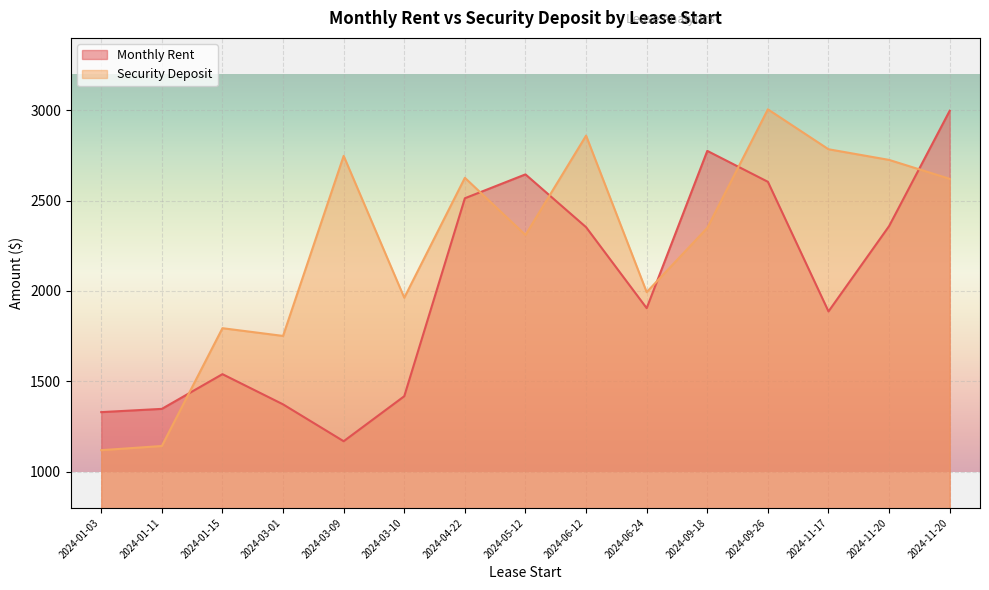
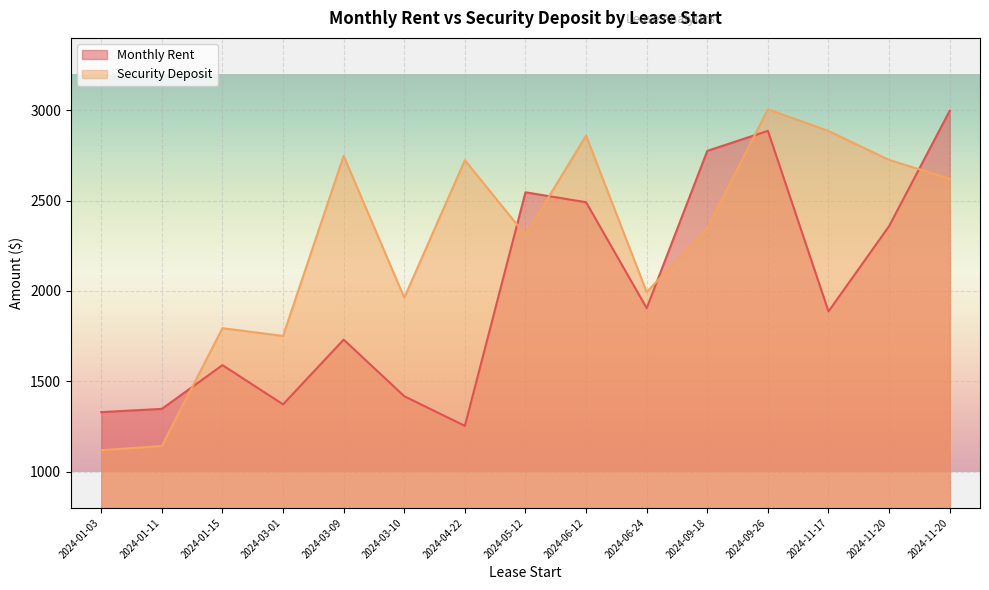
  {
    "Monthly Rent": {
      "2024-01-03": 1330,
      "2024-01-11": 1350,
-     "2024-01-15": 1540,
+     "2024-01-15": 1590,
      "2024-03-01": 1370,
-     "2024-03-09": 1170,
+     "2024-03-09": 1730,
      "2024-03-10": 1420,
-     "2024-04-22": 2510,
-     "2024-05-12": 2650,
-     "2024-06-12": 2350,
+     "2024-04-22": 1250,
+     "2024-05-12": 2550,
+     "2024-06-12": 2490,
      "2024-06-24": 1910,
      "2024-09-18": 2780,
-     "2024-09-26": 2600,
+     "2024-09-26": 2890,
      "2024-11-17": 1890
    },
    "Security Deposit": {
      "2024-01-03": 1120,
      "2024-01-11": 1140,
      "2024-01-15": 1790,
      "2024-03-01": 1750,
      "2024-03-09": 2750,
      "2024-03-10": 1960,
-     "2024-04-22": 2630,
+     "2024-04-22": 2720,
      "2024-05-12": 2310,
      "2024-06-12": 2860,
      "2024-06-24": 1990,
      "2024-09-18": 2350,
      "2024-09-26": 3000,
-     "2024-11-17": 2780
+     "2024-11-17": 2880
    }
  }
